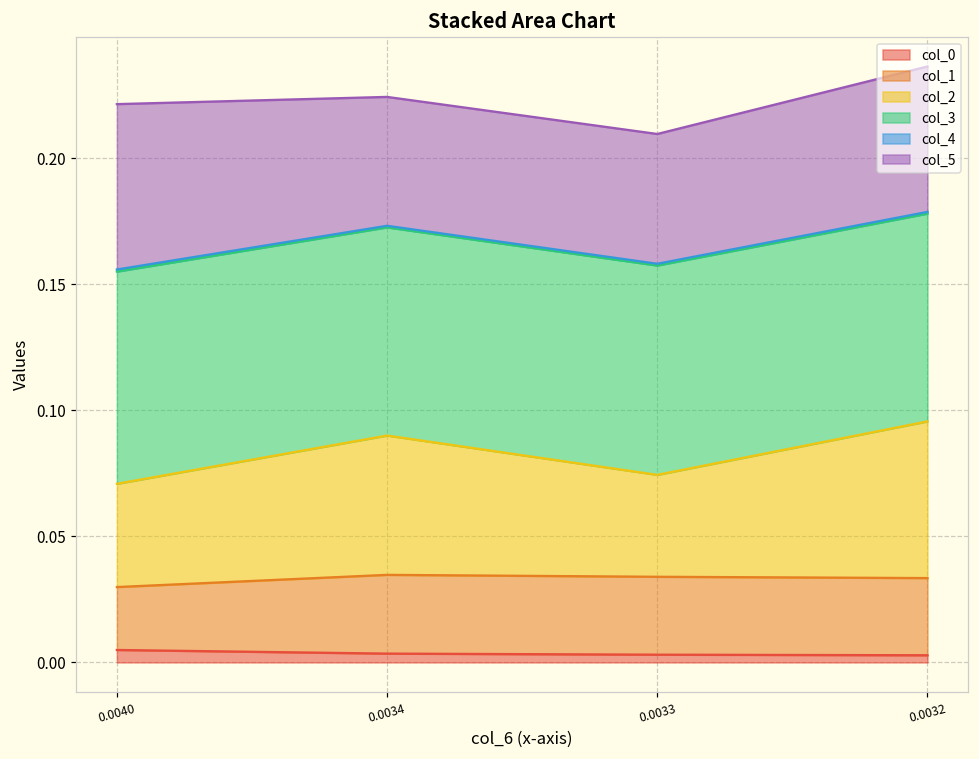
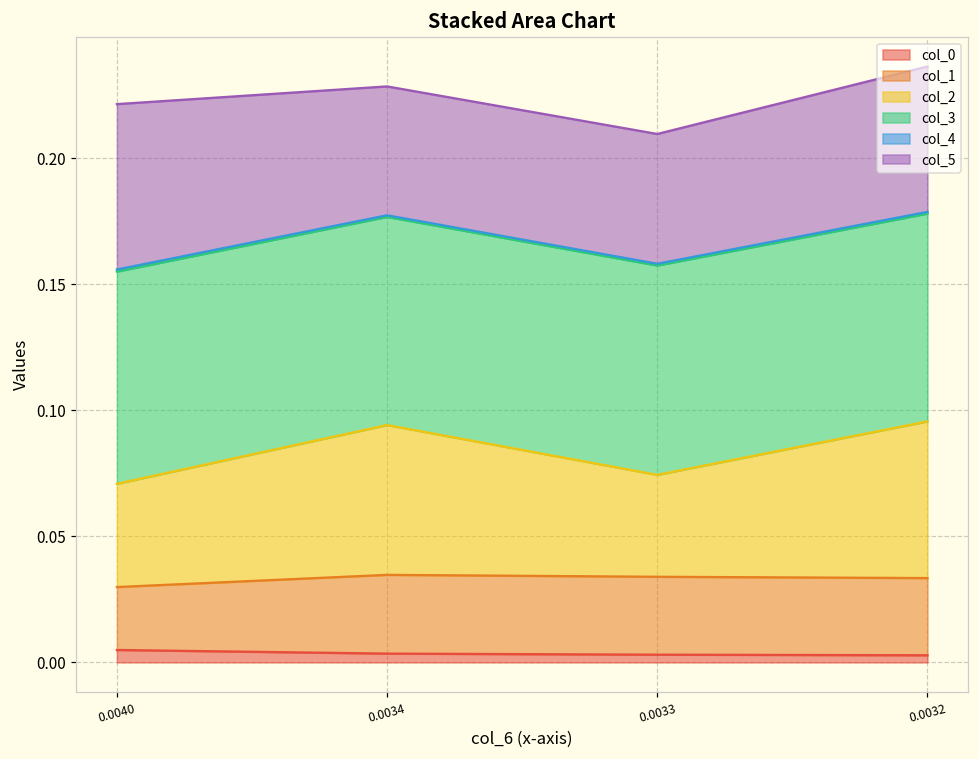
  {
    "col_2": {
      "0.0040": 0.041,
-     "0.0034": 0.055,
+     "0.0034": 0.059,
      "0.0033": 0.040,
      "0.0032": 0.062
    },
    "col_5": {
      "0.0040": 0.066,
      "0.0034": 0.051,
      "0.0033": 0.051
    }
  }
